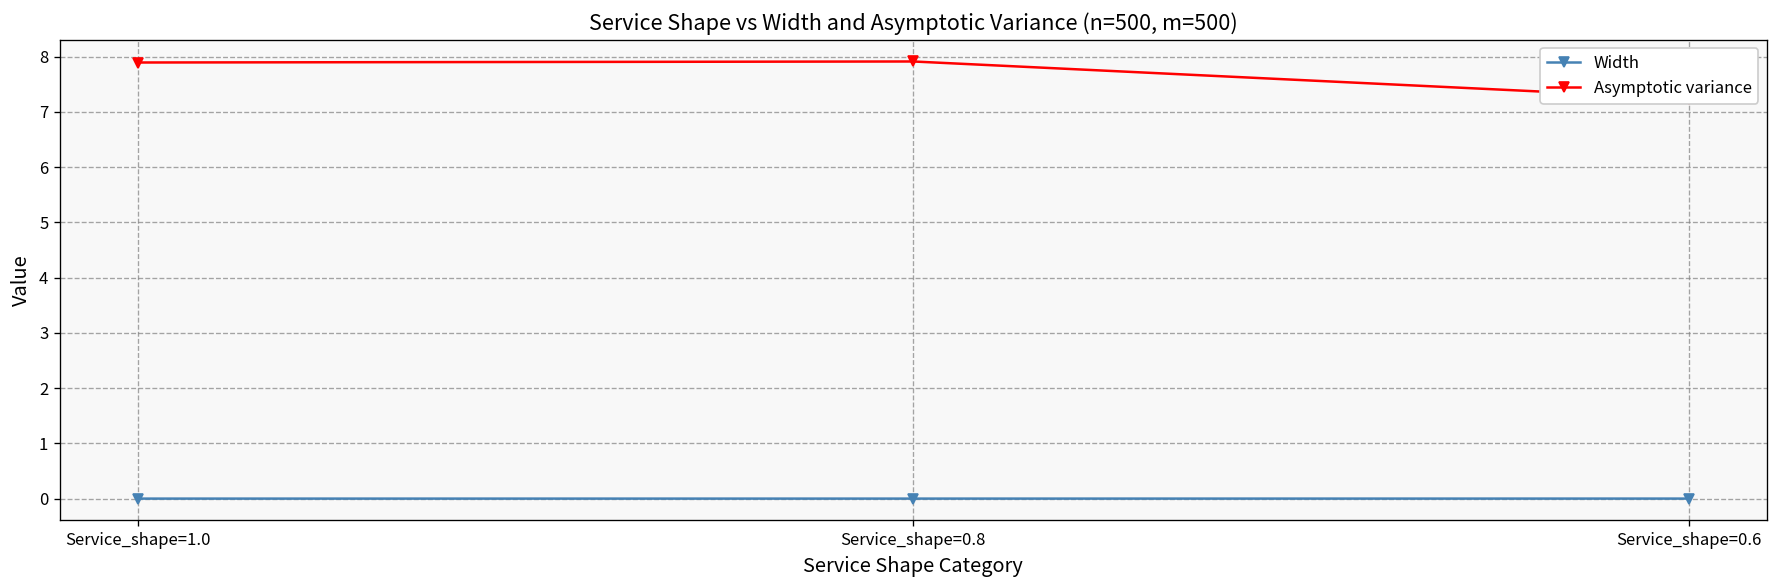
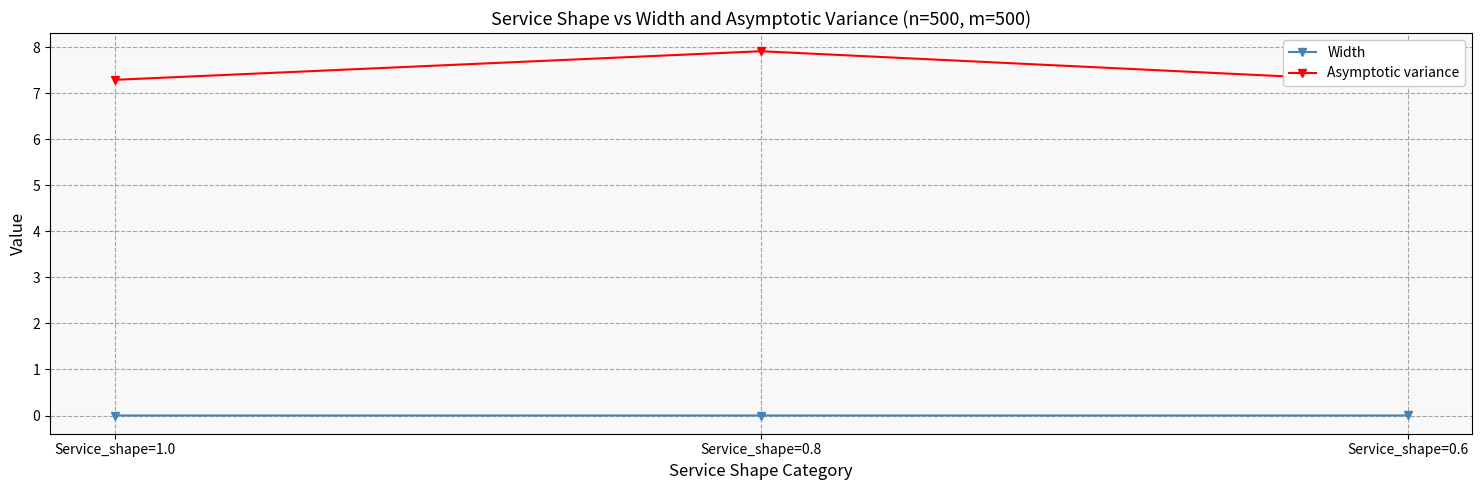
  {
    "Width": {
      "Service_shape=1.0": 0.0,
      "Service_shape=0.8": 0.0,
      "Service_shape=0.6": 0.0
    },
    "Asymptotic variance": {
-     "Service_shape=1.0": 7.9,
+     "Service_shape=1.0": 7.3,
      "Service_shape=0.8": 7.9
    }
  }
